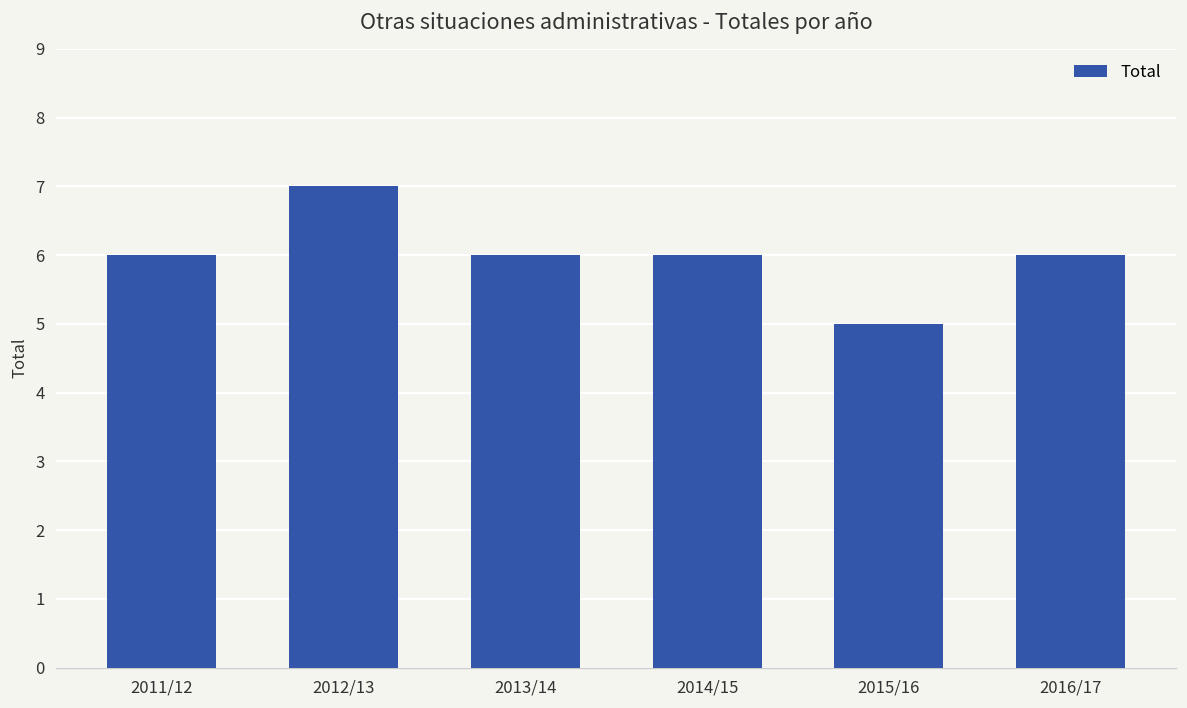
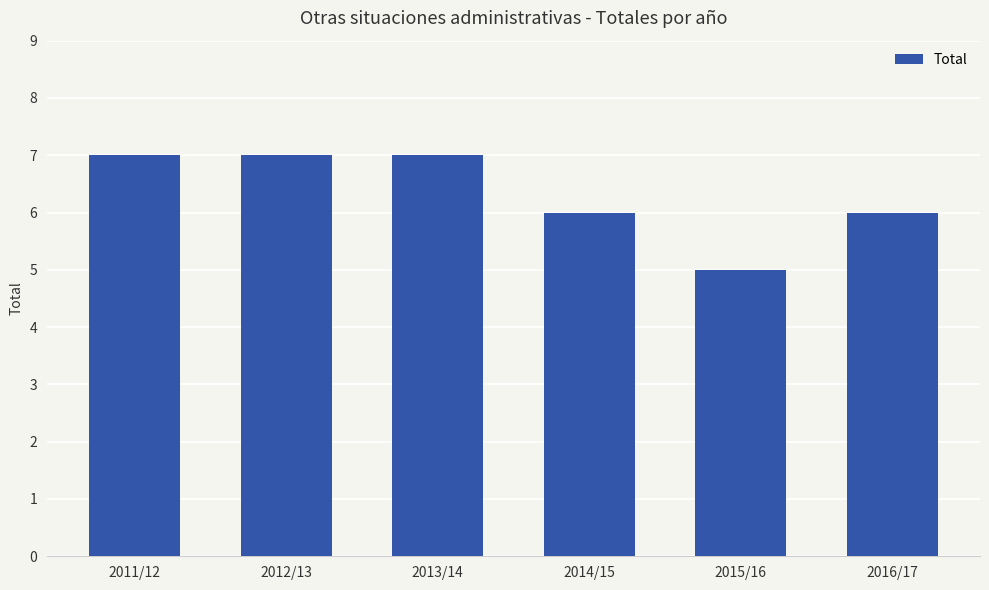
  {
-   "2011/12": 6,
+   "2011/12": 7,
    "2012/13": 7,
-   "2013/14": 6,
+   "2013/14": 7,
    "2014/15": 6,
    "2015/16": 5,
    "2016/17": 6
  }
